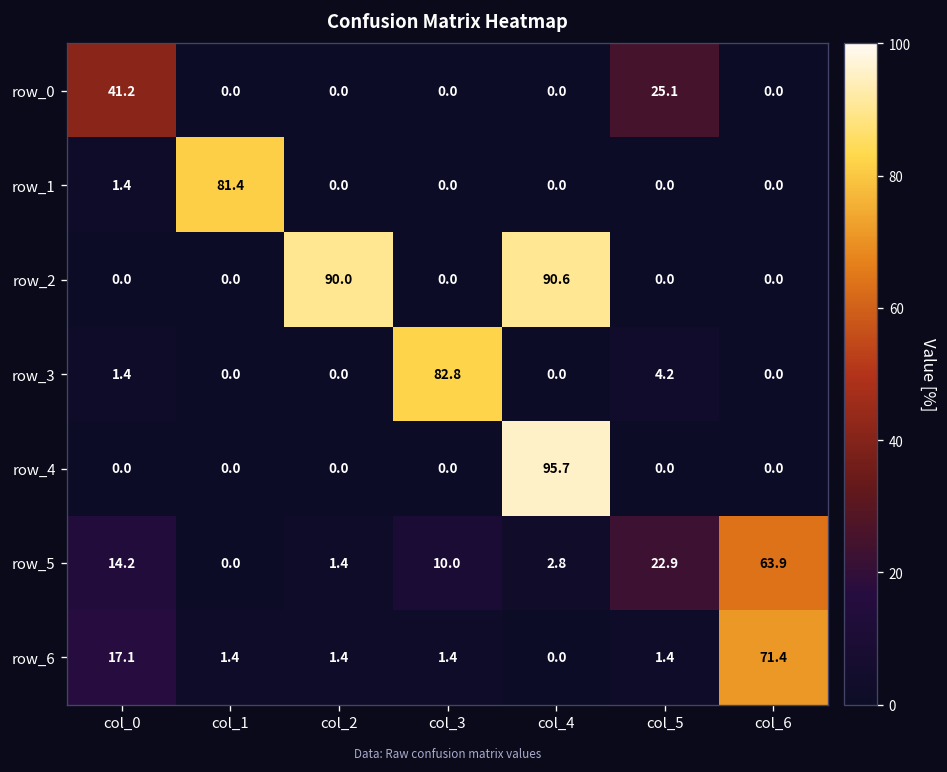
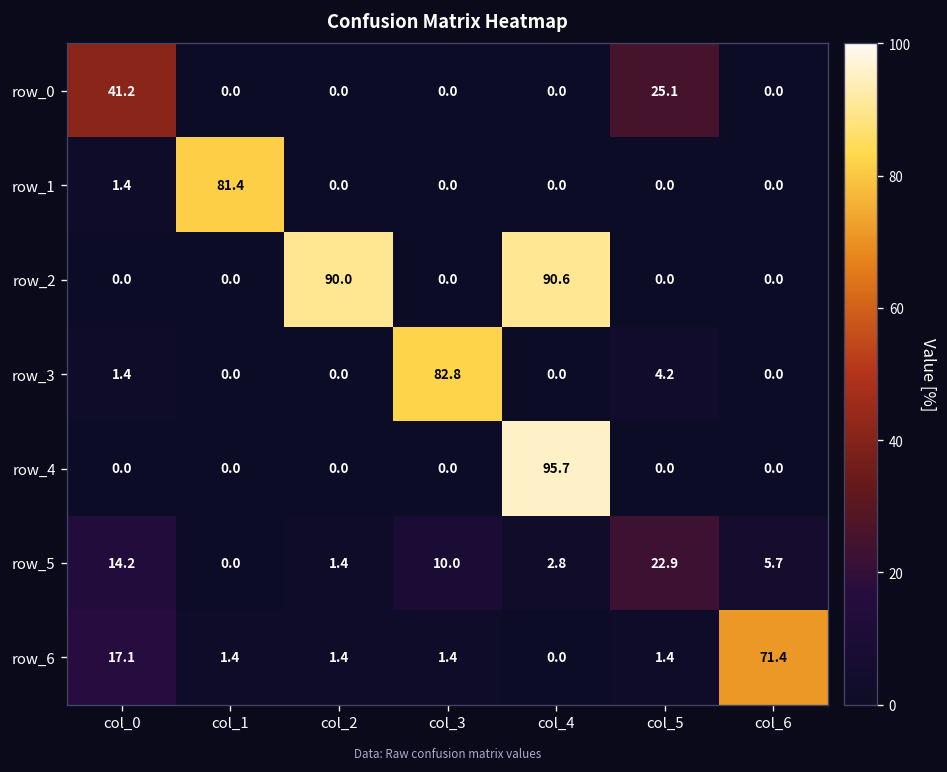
  {
    "row_0": {
      "col_0": 41.2,
      "col_1": 0.0,
      "col_2": 0.0,
      "col_3": 0.0,
      "col_4": 0.0,
      "col_5": 25.1,
      "col_6": 0.0
    },
    "row_1": {
      "col_0": 1.4,
      "col_1": 81.4,
      "col_2": 0.0,
      "col_3": 0.0,
      "col_4": 0.0,
      "col_5": 0.0,
      "col_6": 0.0
    },
    "row_2": {
      "col_0": 0.0,
      "col_1": 0.0,
      "col_2": 90.0,
      "col_3": 0.0,
      "col_4": 90.6,
      "col_5": 0.0,
      "col_6": 0.0
    },
    "row_3": {
      "col_0": 1.4,
      "col_1": 0.0,
      "col_2": 0.0,
      "col_3": 82.8,
      "col_4": 0.0,
      "col_5": 4.2,
      "col_6": 0.0
    },
    "row_4": {
      "col_0": 0.0,
      "col_1": 0.0,
      "col_2": 0.0,
      "col_3": 0.0,
      "col_4": 95.7,
      "col_5": 0.0,
      "col_6": 0.0
    },
    "row_5": {
      "col_0": 14.2,
      "col_1": 0.0,
      "col_2": 1.4,
      "col_3": 10.0,
      "col_4": 2.8,
      "col_5": 22.9,
-     "col_6": 63.9
+     "col_6": 5.7
    },
    "row_6": {
      "col_0": 17.1,
      "col_1": 1.4,
      "col_2": 1.4,
      "col_3": 1.4,
      "col_4": 0.0,
      "col_5": 1.4,
      "col_6": 71.4
    }
  }
